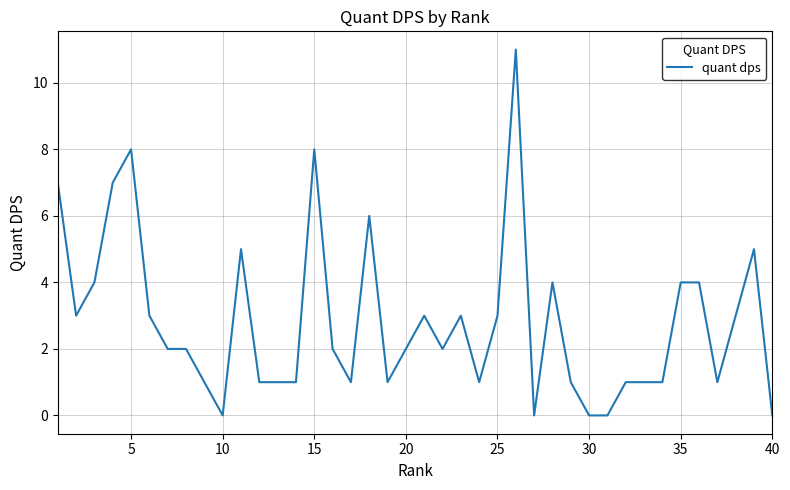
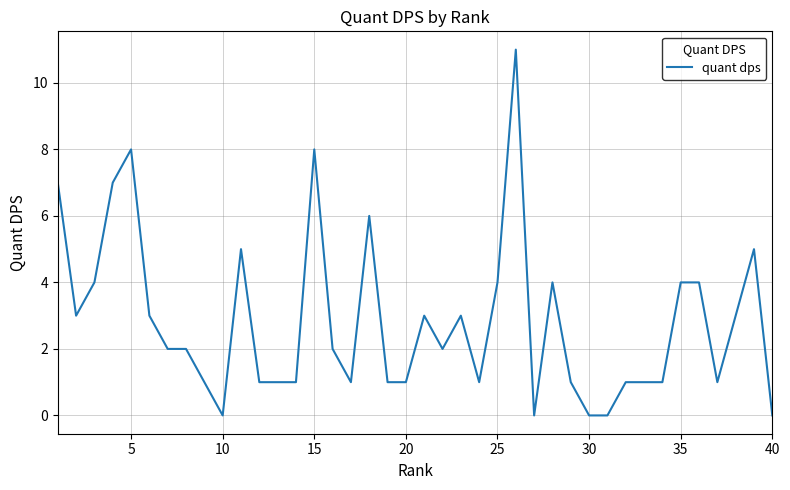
  {
    "5": 8,
    "10": 0,
    "15": 8,
-   "20": 2,
-   "25": 3,
+   "20": 1,
+   "25": 4,
    "30": 0,
    "35": 4,
    "40": 0
  }
